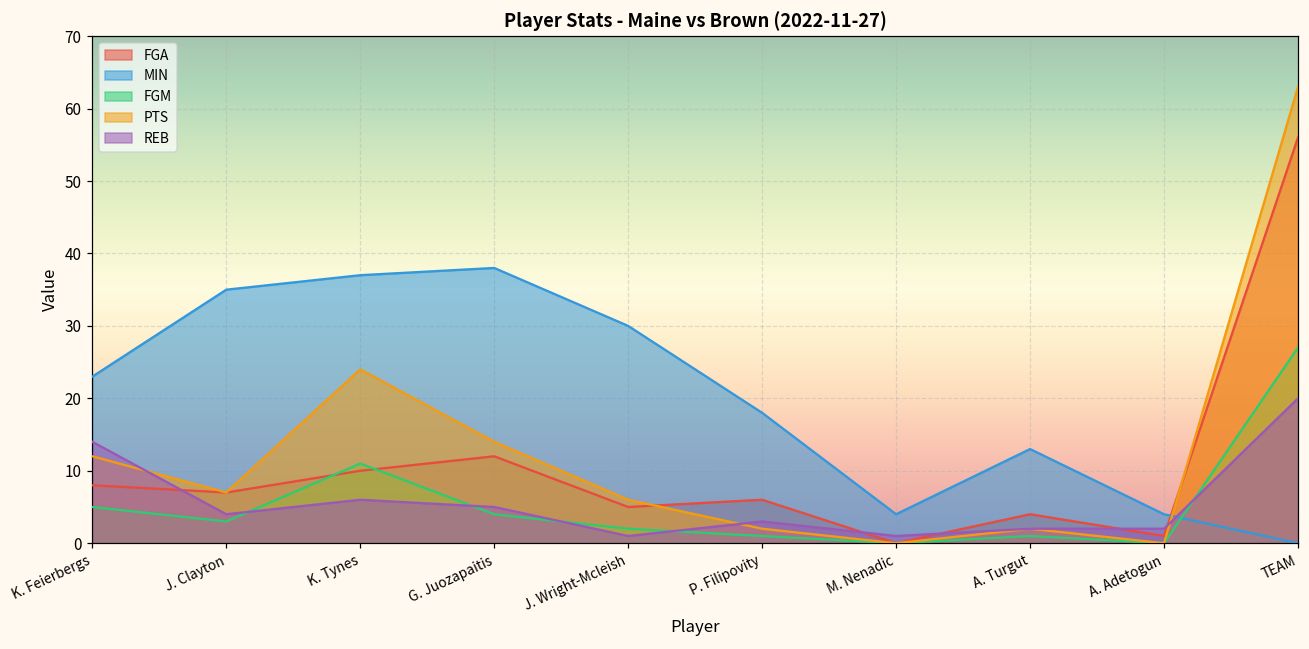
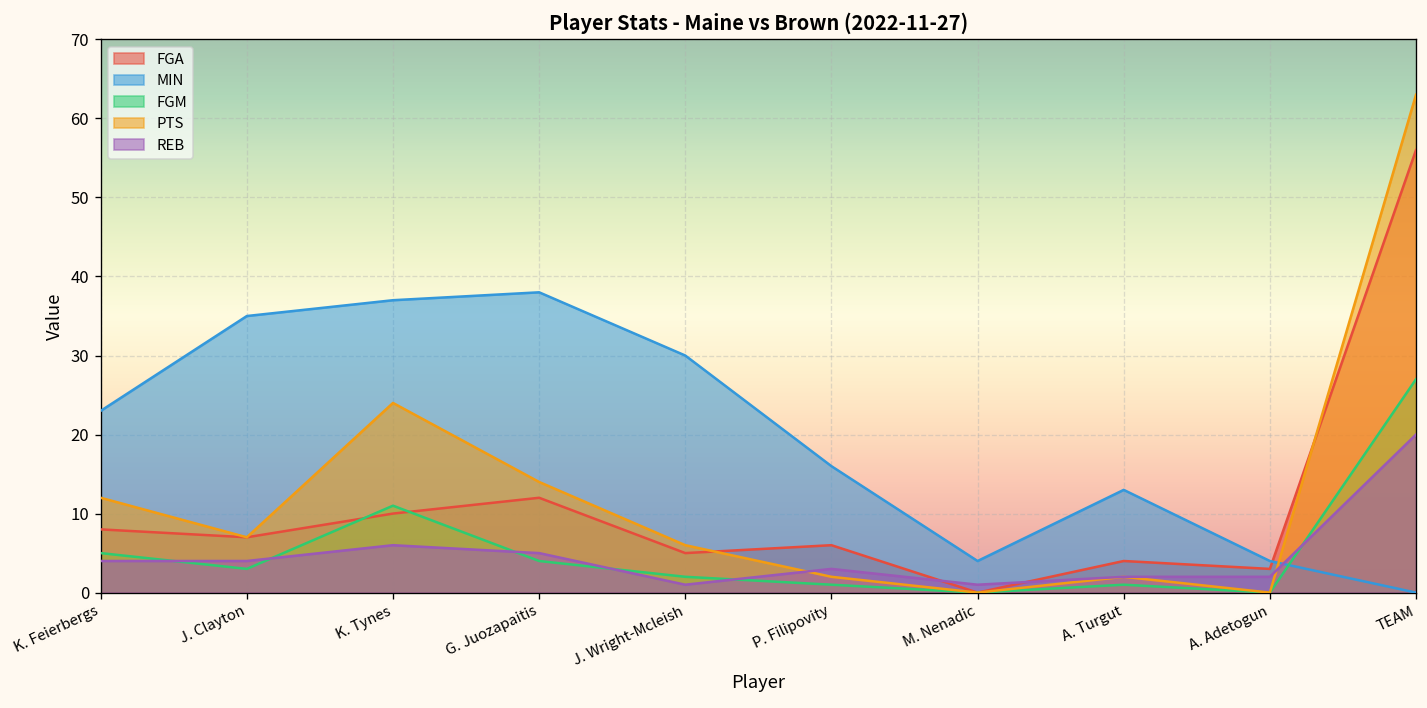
  {
    "FGA": {
      "K. Feierbergs": 8,
      "K. Tynes": 10,
      "G. Juozapaitis": 12,
      "J. Wright-Mcleish": 5,
      "P. Filipovity": 6,
      "A. Turgut": 4,
-     "A. Adetogun": 1,
+     "A. Adetogun": 3,
      "TEAM": 56
    },
    "MIN": {
      "K. Feierbergs": 23,
      "J. Clayton": 35,
      "K. Tynes": 37,
      "G. Juozapaitis": 38,
      "J. Wright-Mcleish": 30,
-     "P. Filipovity": 18,
+     "P. Filipovity": 16,
      "M. Nenadic": 4,
      "A. Turgut": 13,
      "A. Adetogun": 4,
      "TEAM": 0
    },
    "FGM": {
      "K. Feierbergs": 5,
      "J. Clayton": 3,
      "K. Tynes": 11,
      "G. Juozapaitis": 4,
      "J. Wright-Mcleish": 2,
      "P. Filipovity": 1,
      "A. Turgut": 1,
      "TEAM": 27
    },
    "PTS": {
      "K. Feierbergs": 12,
      "K. Tynes": 24,
      "G. Juozapaitis": 14,
      "J. Wright-Mcleish": 6,
      "P. Filipovity": 2,
      "TEAM": 63
    },
    "REB": {
-     "K. Feierbergs": 14,
+     "K. Feierbergs": 4,
      "J. Clayton": 4,
      "K. Tynes": 6,
      "G. Juozapaitis": 5,
      "J. Wright-Mcleish": 1,
      "P. Filipovity": 3,
      "M. Nenadic": 1,
      "A. Adetogun": 2,
      "TEAM": 20
    }
  }
